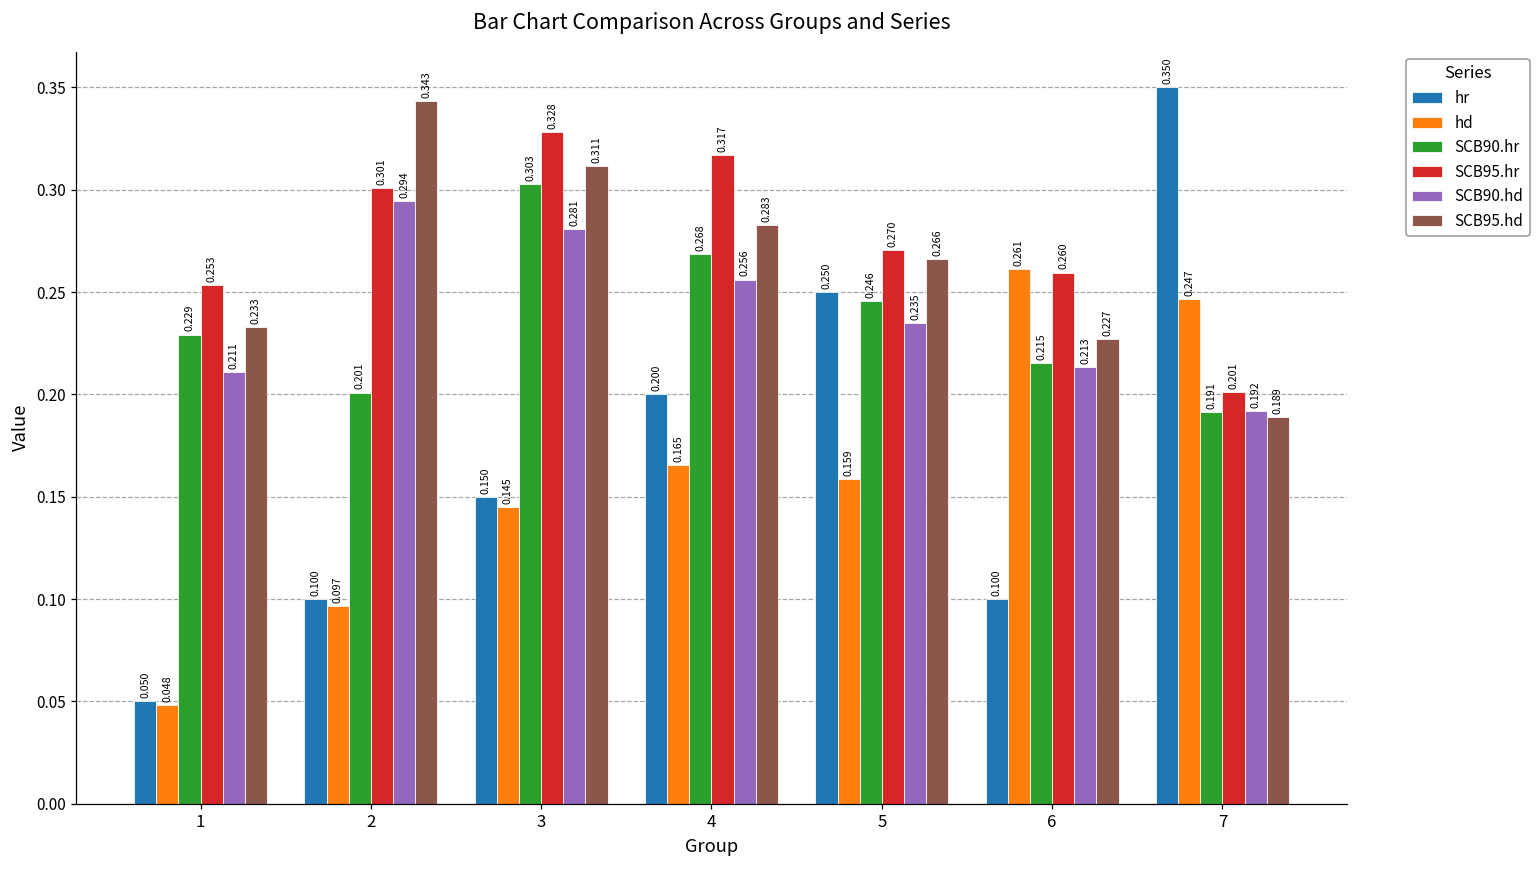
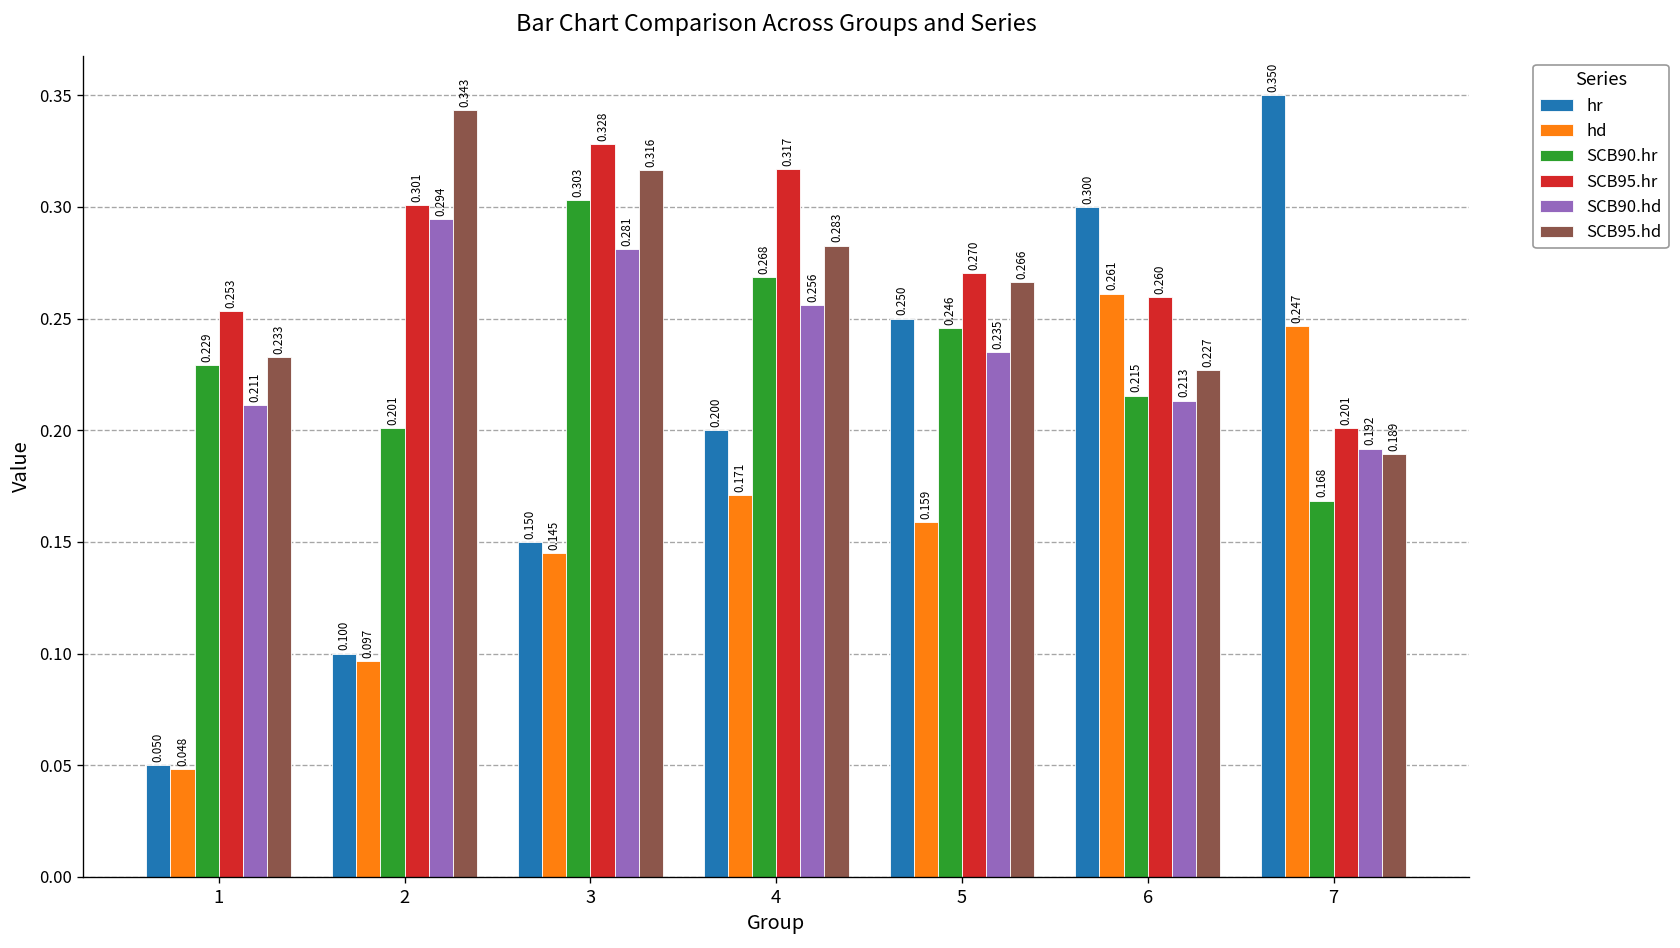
  {
    "hr": {
      "1": 0.050,
      "2": 0.100,
      "3": 0.150,
      "4": 0.200,
      "5": 0.250,
-     "6": 0.100,
+     "6": 0.300,
      "7": 0.350
    },
    "hd": {
      "1": 0.048,
      "2": 0.097,
      "3": 0.145,
-     "4": 0.165,
+     "4": 0.171,
      "5": 0.159,
      "6": 0.261,
      "7": 0.247
    },
    "SCB90.hr": {
      "1": 0.229,
      "2": 0.201,
      "3": 0.303,
      "4": 0.268,
      "5": 0.246,
      "6": 0.215,
-     "7": 0.191
+     "7": 0.168
    },
    "SCB95.hr": {
      "1": 0.253,
      "2": 0.301,
      "3": 0.328,
      "4": 0.317,
      "5": 0.270,
      "6": 0.260,
      "7": 0.201
    },
    "SCB90.hd": {
      "1": 0.211,
      "2": 0.294,
      "3": 0.281,
      "4": 0.256,
      "5": 0.235,
      "6": 0.213,
      "7": 0.192
    },
    "SCB95.hd": {
      "1": 0.233,
      "2": 0.343,
-     "3": 0.311,
+     "3": 0.316,
      "4": 0.283,
      "5": 0.266,
      "6": 0.227,
      "7": 0.189
    }
  }
